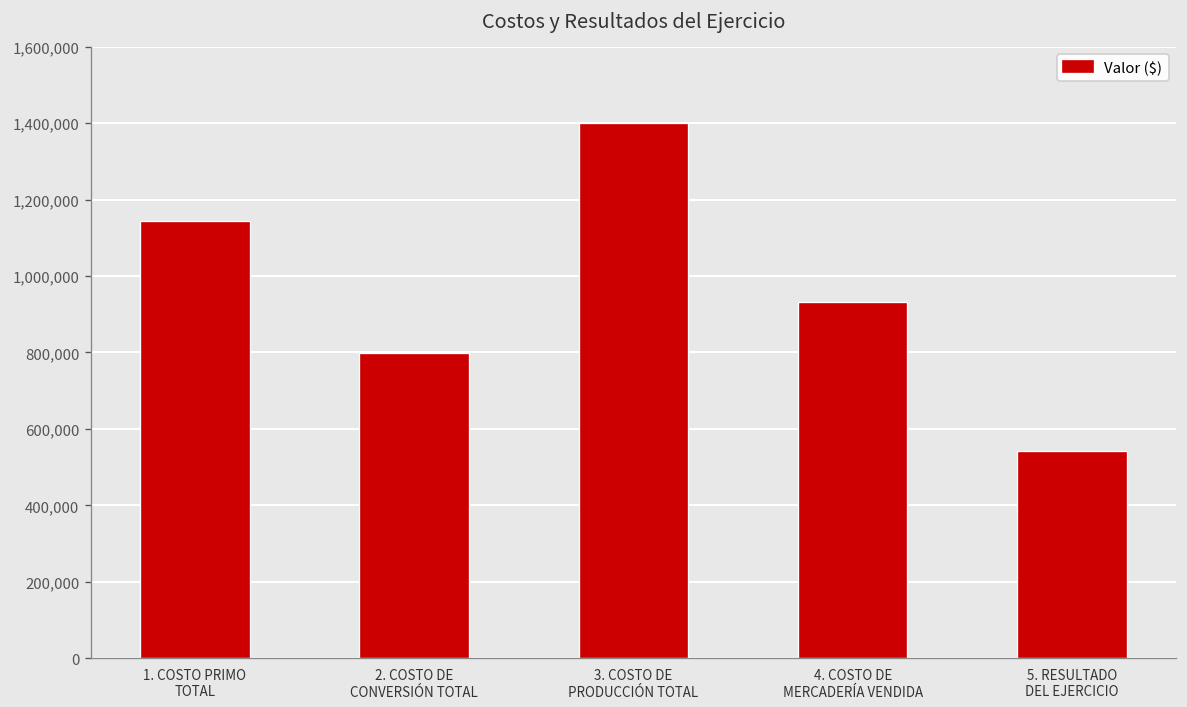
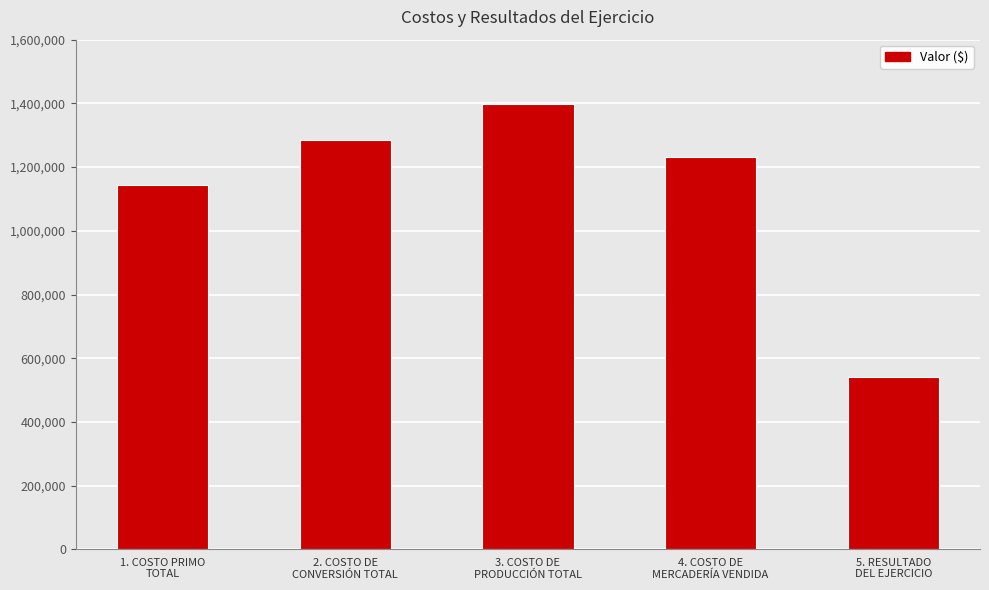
  {
    "1. COSTO PRIMO TOTAL": "1,140,000",
-   "2. COSTO DE CONVERSIÓN TOTAL": "800,000",
+   "2. COSTO DE CONVERSIÓN TOTAL": "1,280,000",
    "3. COSTO DE PRODUCCIÓN TOTAL": "1,400,000",
-   "4. COSTO DE MERCADERÍA VENDIDA": "930,000",
+   "4. COSTO DE MERCADERÍA VENDIDA": "1,230,000",
    "5. RESULTADO DEL EJERCICIO": "540,000"
  }
